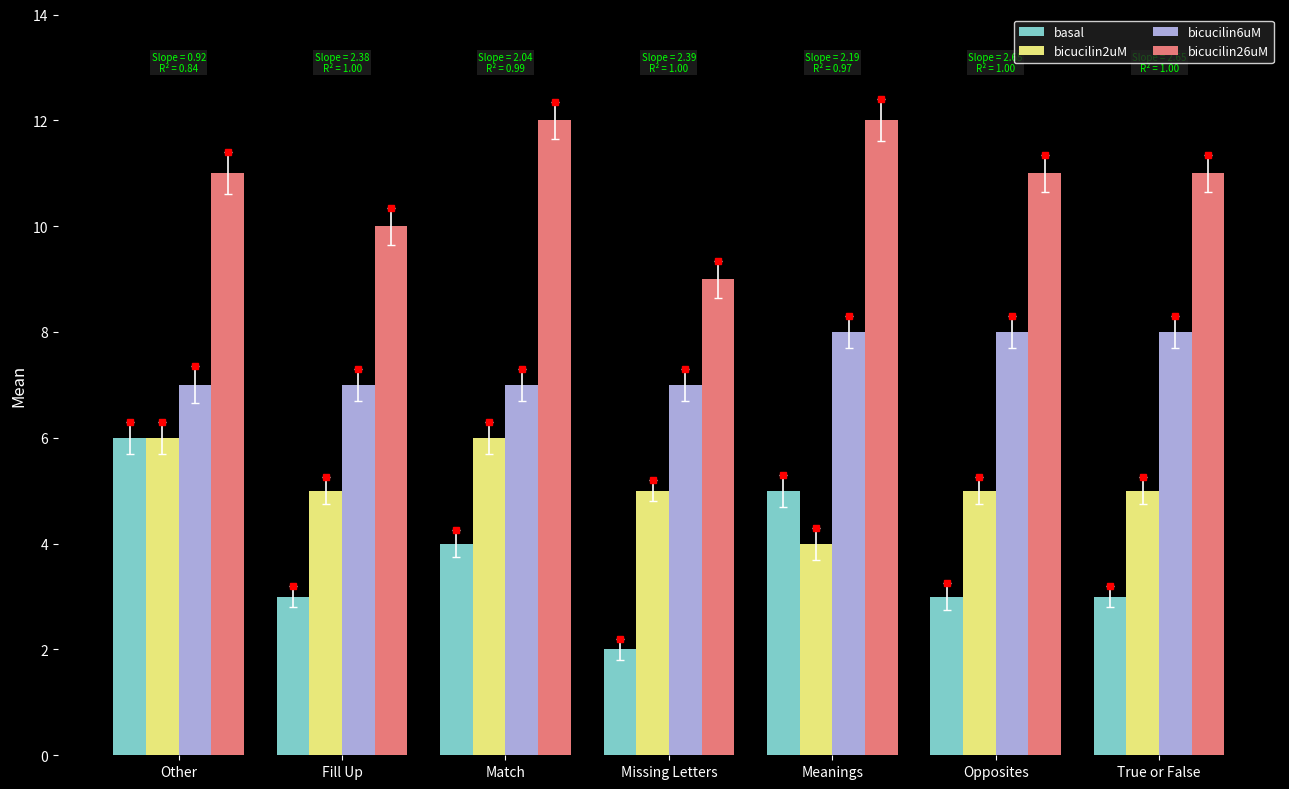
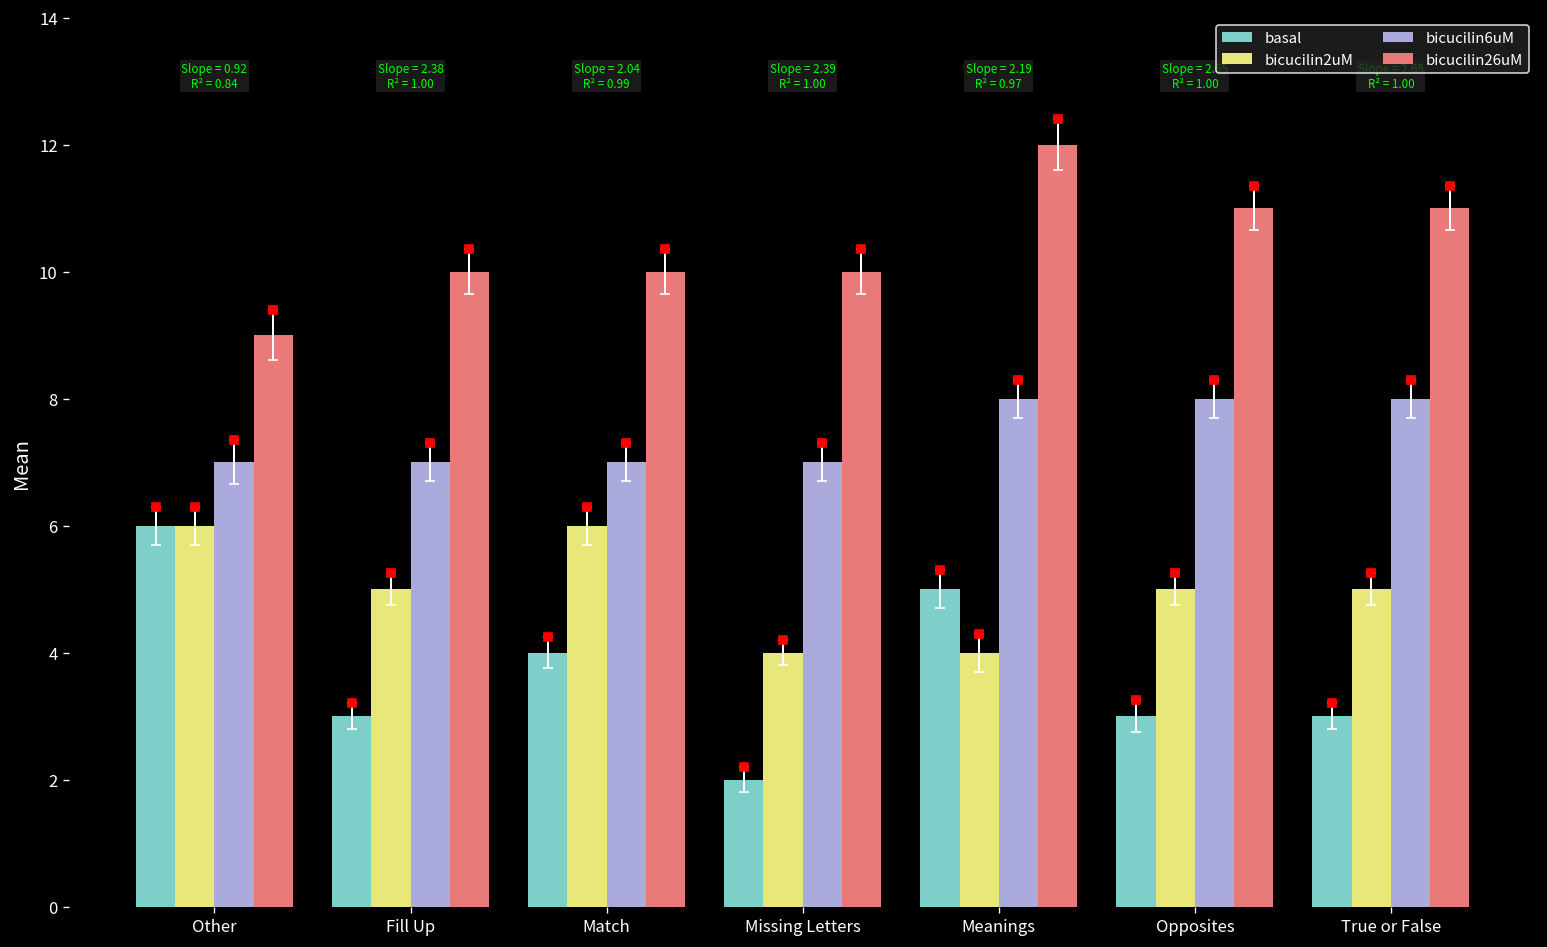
  {
    "bicucilin2uM": {
      "Other": 6,
      "Fill Up": 5,
      "Match": 6,
-     "Missing Letters": 5,
+     "Missing Letters": 4,
      "Meanings": 4,
      "Opposites": 5,
      "True or False": 5
    },
    "bicucilin26uM": {
-     "Other": 11,
+     "Other": 9,
      "Fill Up": 10,
-     "Match": 12,
-     "Missing Letters": 9,
+     "Match": 10,
+     "Missing Letters": 10,
      "Meanings": 12,
      "Opposites": 11,
      "True or False": 11
    }
  }
